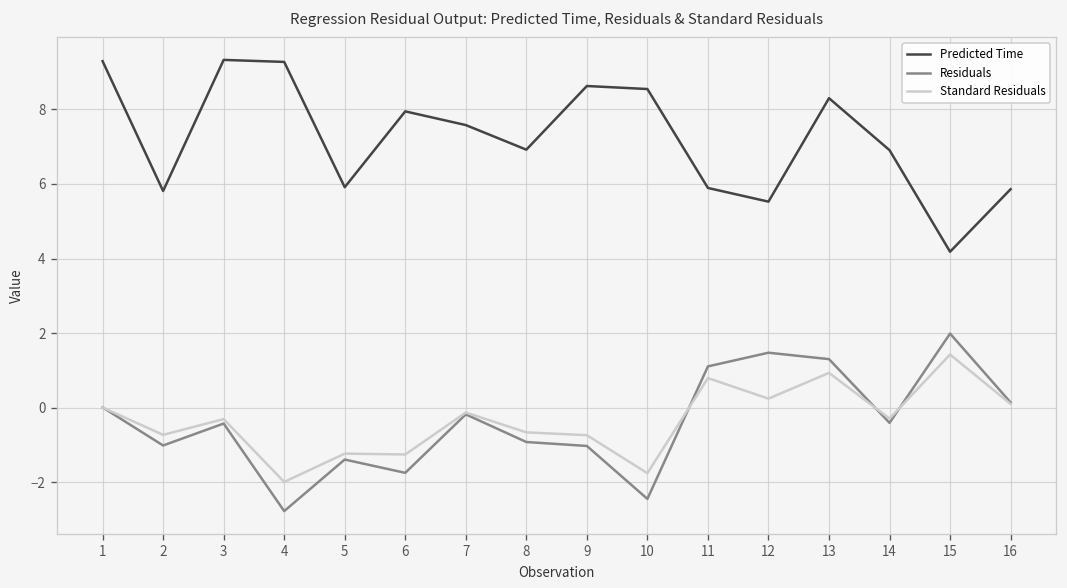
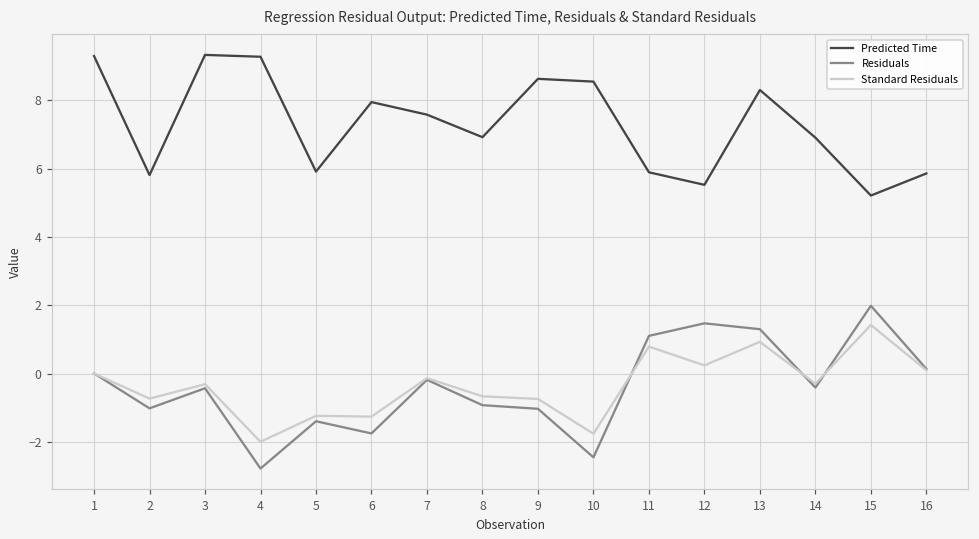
  {
    "Predicted Time": {
      "1": 9.3,
      "2": 5.8,
      "3": 9.3,
      "4": 9.3,
      "5": 5.9,
      "6": 7.9,
      "7": 7.6,
      "8": 6.9,
      "9": 8.6,
      "10": 8.5,
      "11": 5.9,
      "12": 5.5,
      "13": 8.3,
      "14": 6.9,
-     "15": 4.2,
+     "15": 5.2,
      "16": 5.9
    },
    "Residuals": {
      "2": -1.0,
      "3": -0.4,
      "4": -2.8,
      "5": -1.4,
      "6": -1.7,
      "8": -0.9,
      "9": -1.0,
      "10": -2.4,
      "11": 1.1,
      "12": 1.5,
      "13": 1.3,
      "14": -0.4,
      "15": 2.0
    },
    "Standard Residuals": {
      "2": -0.7,
      "3": -0.3,
      "4": -2.0,
      "5": -1.2,
      "6": -1.3,
      "8": -0.7,
      "9": -0.7,
      "10": -1.8,
      "11": 0.8,
      "12": 0.2,
      "13": 0.9,
      "14": -0.3,
      "15": 1.4
    }
  }
